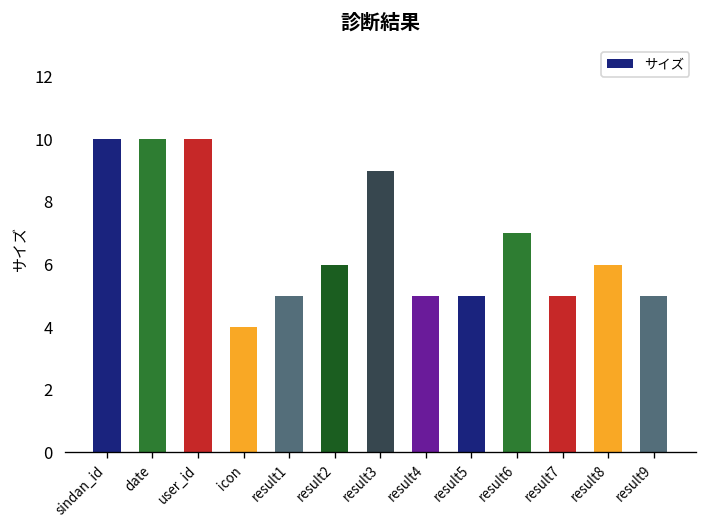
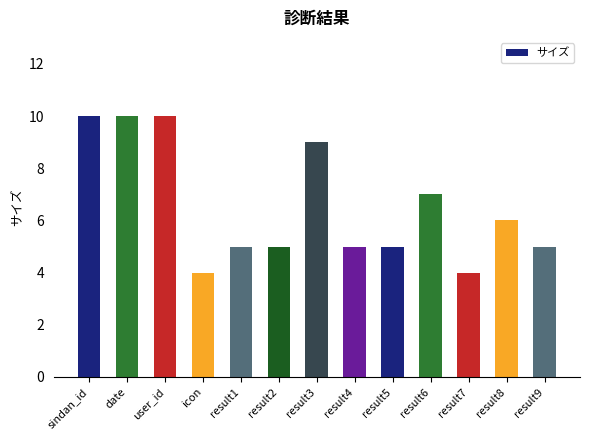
  {
    "sindan_id": 10,
    "date": 10,
    "user_id": 10,
    "icon": 4,
    "result1": 5,
-   "result2": 6,
+   "result2": 5,
    "result3": 9,
    "result4": 5,
    "result5": 5,
    "result6": 7,
-   "result7": 5,
+   "result7": 4,
    "result8": 6,
    "result9": 5
  }
